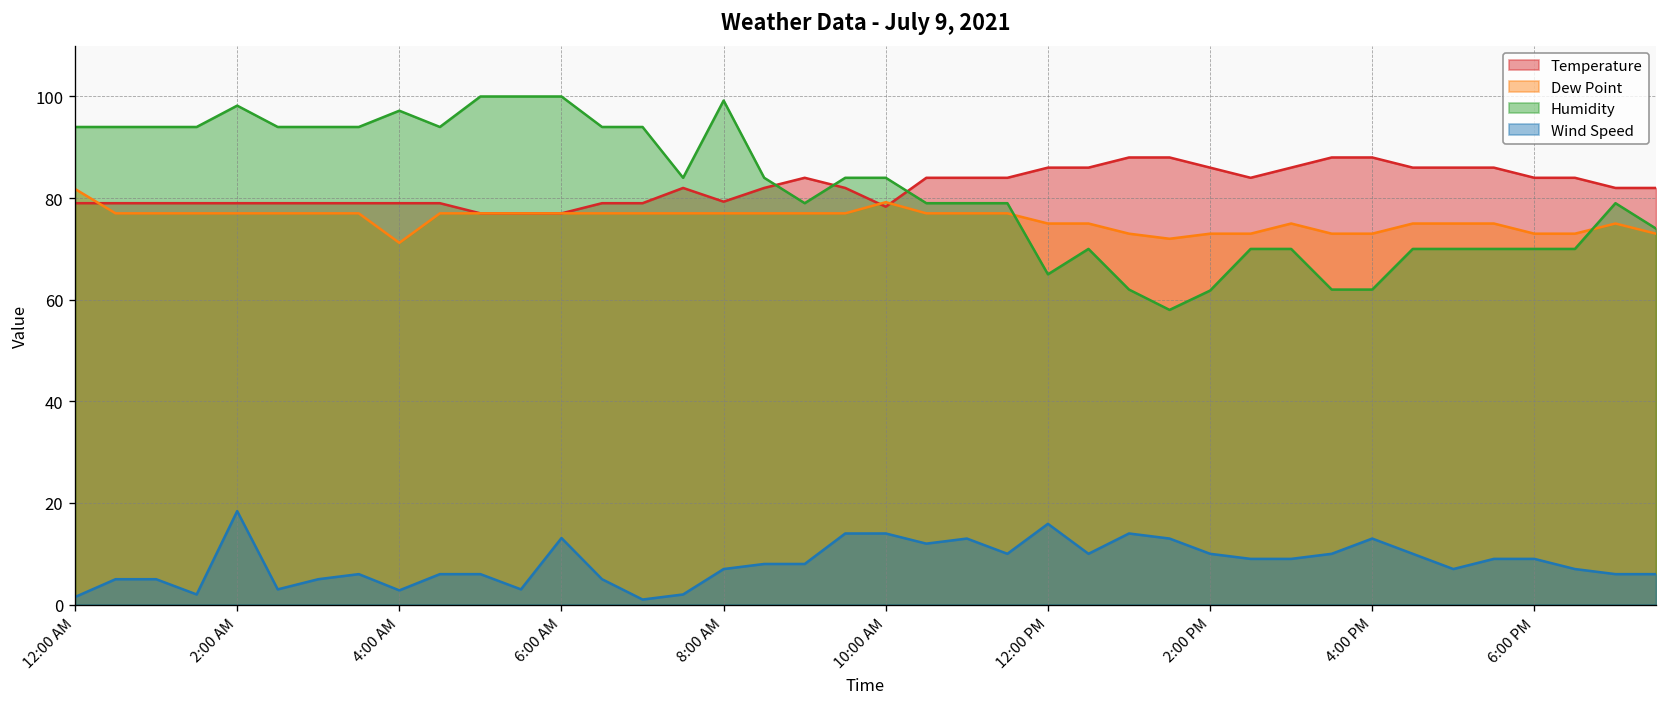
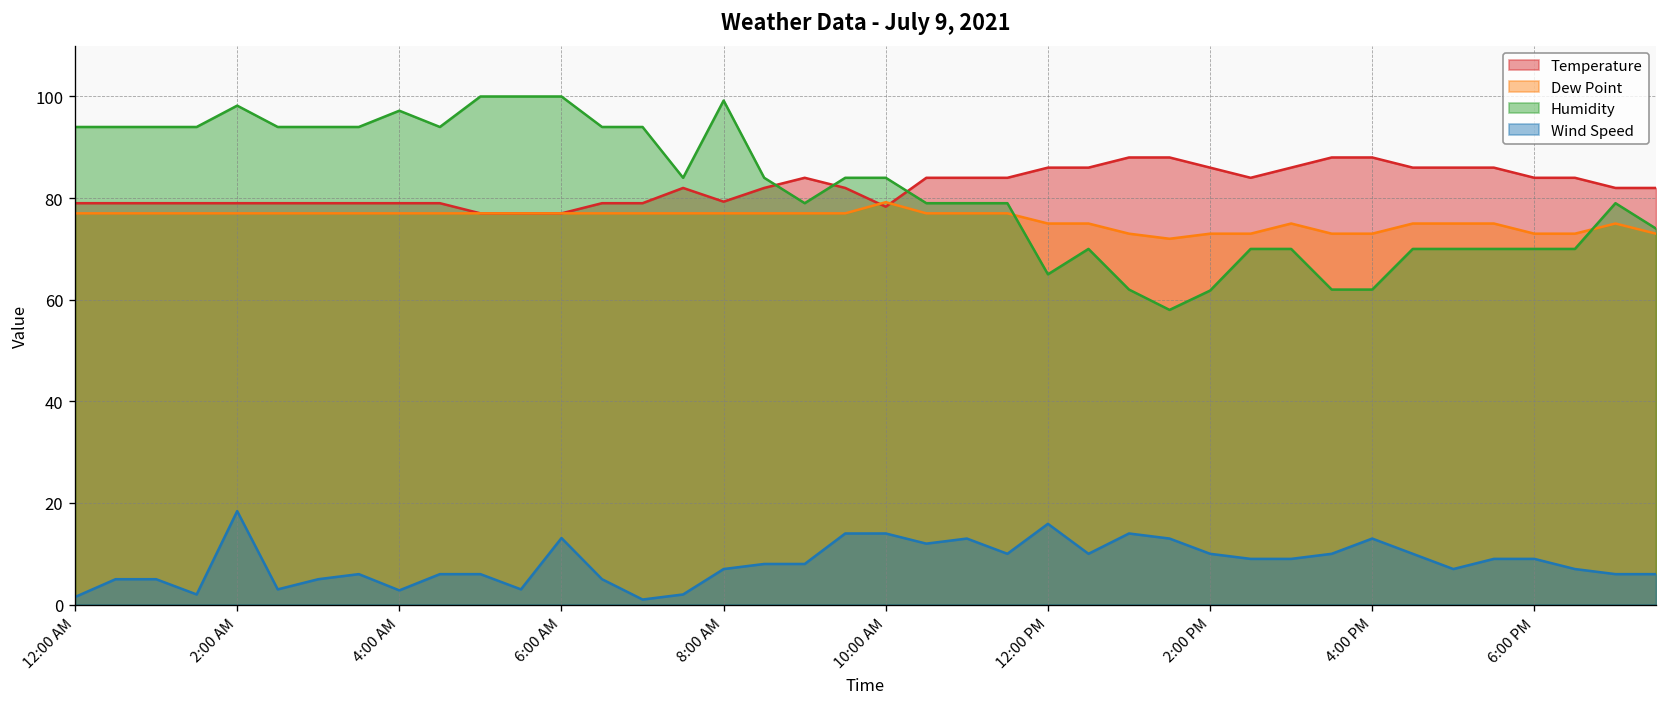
  {
    "Temperature": {
      "12:00 AM": 79,
      "2:00 AM": 79,
      "4:00 AM": 79,
      "8:00 AM": 79,
      "10:00 AM": 78,
      "12:00 PM": 86,
      "2:00 PM": 86,
      "4:00 PM": 88,
      "6:00 PM": 84
    },
    "Dew Point": {
-     "12:00 AM": 82,
+     "12:00 AM": 77,
      "2:00 AM": 77,
-     "4:00 AM": 71,
+     "4:00 AM": 77,
      "8:00 AM": 77,
      "10:00 AM": 79,
      "12:00 PM": 75,
      "2:00 PM": 73,
      "4:00 PM": 73,
      "6:00 PM": 73
    },
    "Humidity": {
      "12:00 AM": 94,
      "2:00 AM": 98,
      "4:00 AM": 97,
      "6:00 AM": 100,
      "8:00 AM": 99,
      "10:00 AM": 84,
      "12:00 PM": 65,
      "2:00 PM": 62,
      "4:00 PM": 62,
      "6:00 PM": 70
    },
    "Wind Speed": {
      "12:00 AM": 2,
      "2:00 AM": 18,
      "4:00 AM": 3,
      "6:00 AM": 13,
      "8:00 AM": 7,
      "10:00 AM": 14,
      "12:00 PM": 16,
      "2:00 PM": 10,
      "4:00 PM": 13,
      "6:00 PM": 9
    }
  }
